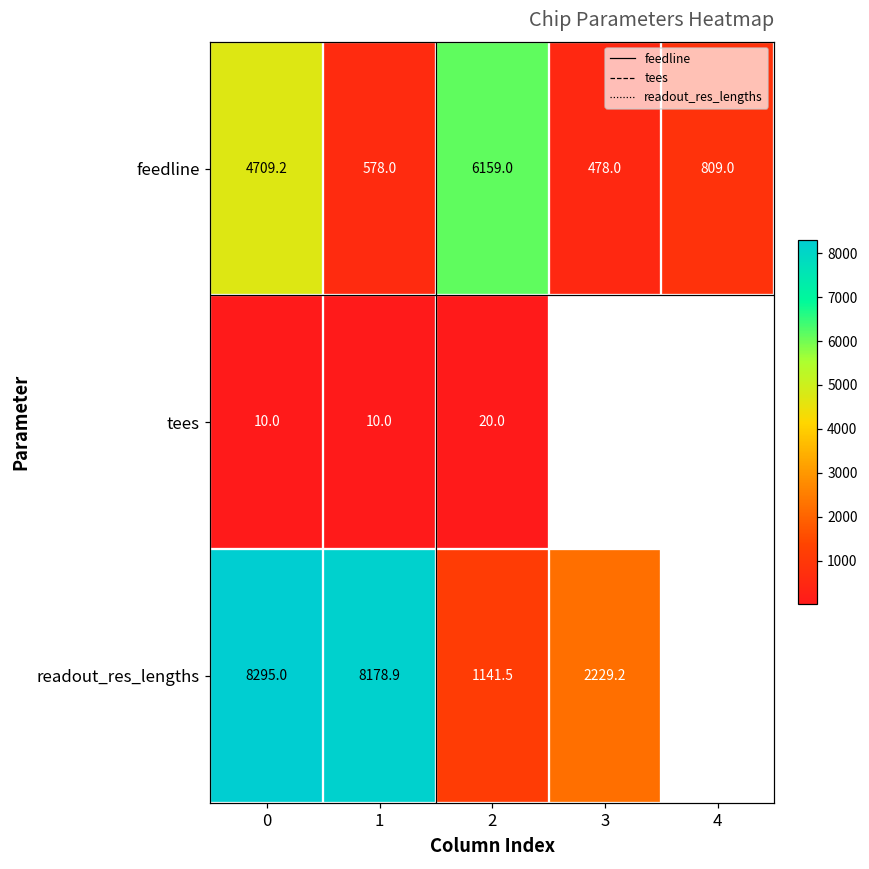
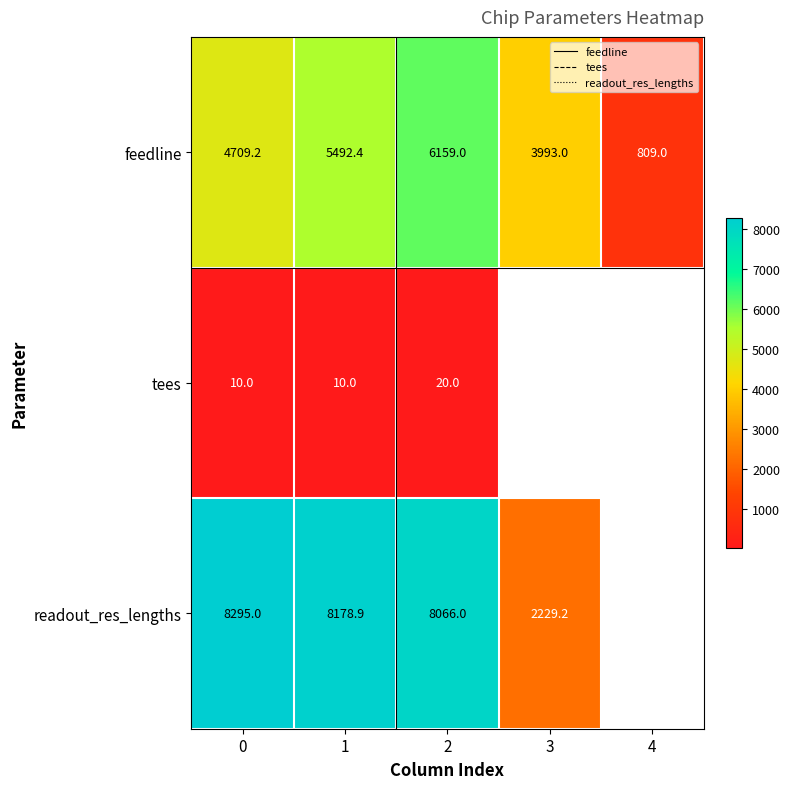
  {
    "feedline": {
      "0": 4709.2,
-     "1": 578.0,
+     "1": 5492.4,
      "2": 6159.0,
-     "3": 478.0,
+     "3": 3993.0,
      "4": 809.0
    },
    "tees": {
      "0": 10.0,
      "1": 10.0,
      "2": 20.0
    },
    "readout_res_lengths": {
      "0": 8295.0,
      "1": 8178.9,
-     "2": 1141.5,
+     "2": 8066.0,
      "3": 2229.2
    }
  }
